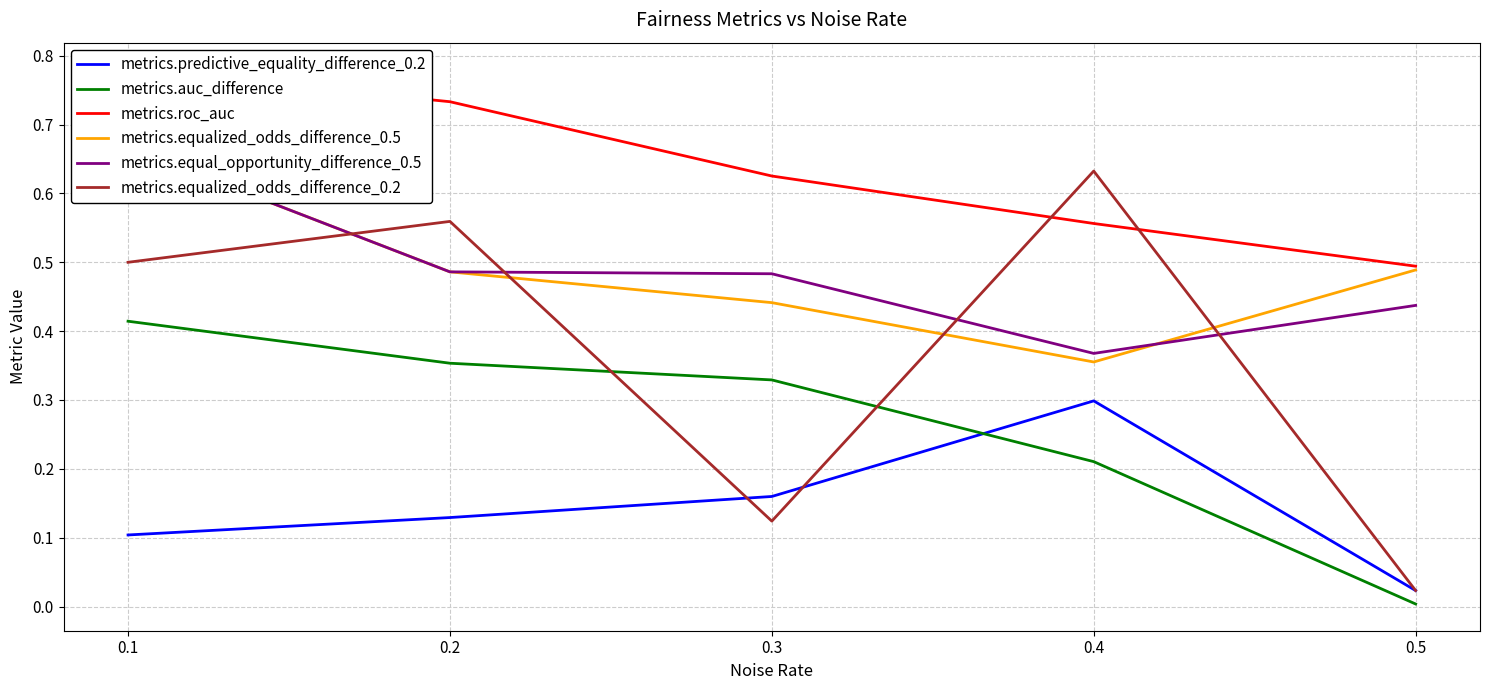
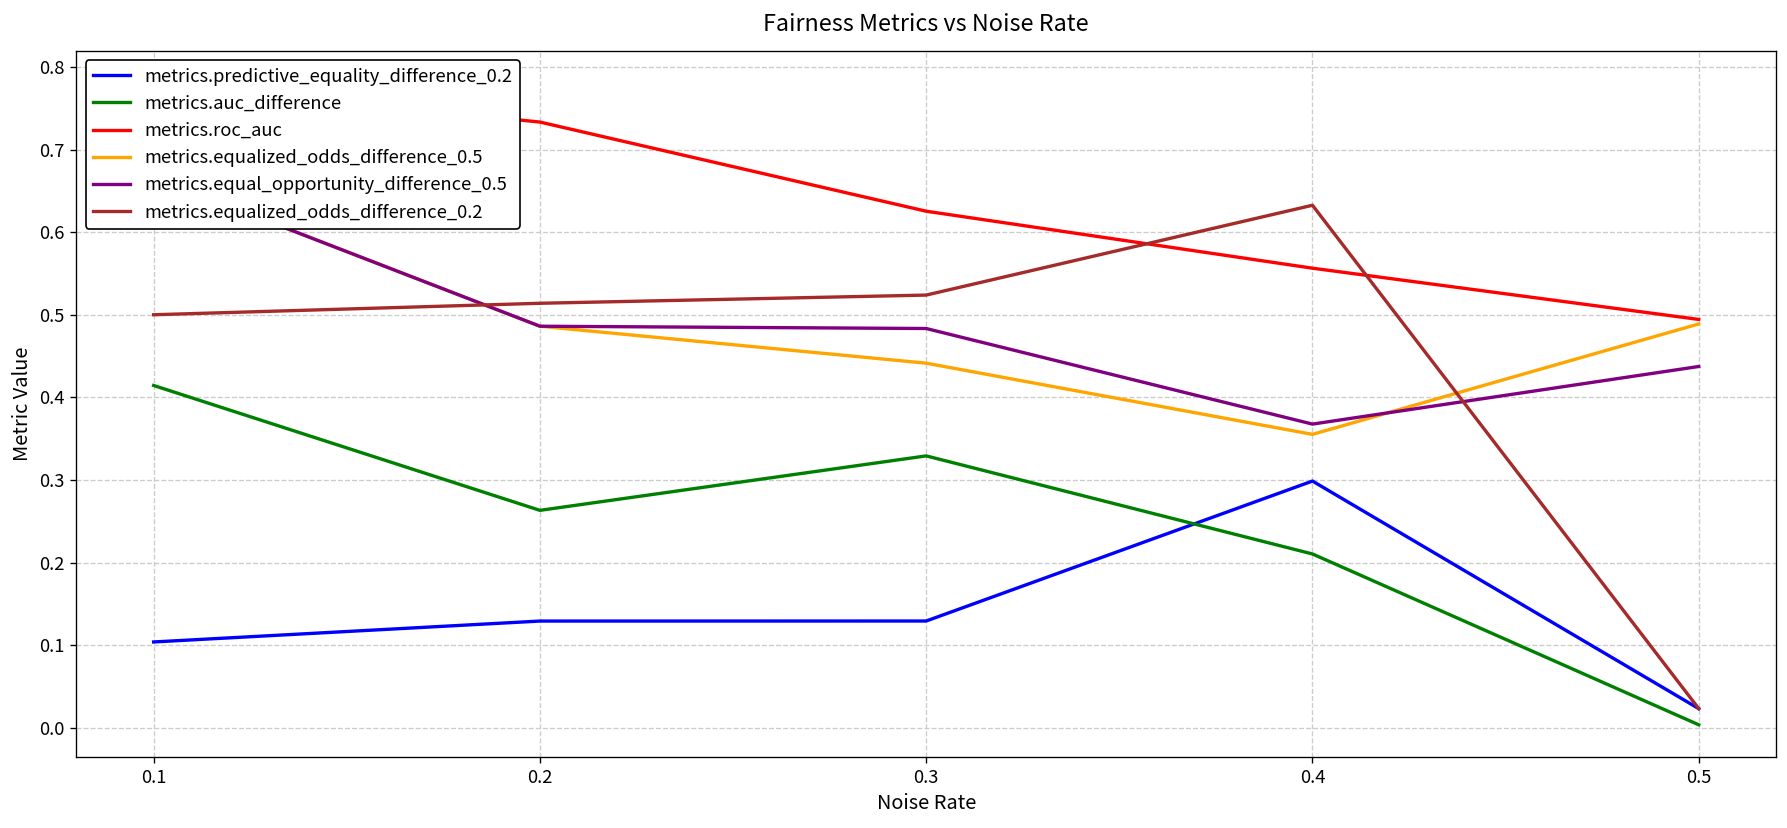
  {
    "metrics.predictive_equality_difference_0.2": {
      "0.1": 0.10,
      "0.2": 0.13,
-     "0.3": 0.16,
+     "0.3": 0.13,
      "0.4": 0.30
    },
    "metrics.auc_difference": {
      "0.1": 0.41,
-     "0.2": 0.35,
+     "0.2": 0.26,
      "0.3": 0.33,
      "0.4": 0.21,
      "0.5": 0.00
    },
    "metrics.roc_auc": {
      "0.2": 0.73,
      "0.3": 0.63,
      "0.4": 0.56,
      "0.5": 0.49
    },
    "metrics.equalized_odds_difference_0.5": {
      "0.3": 0.44,
      "0.4": 0.36,
      "0.5": 0.49
    },
    "metrics.equal_opportunity_difference_0.5": {
      "0.3": 0.48,
      "0.4": 0.37,
      "0.5": 0.44
    },
    "metrics.equalized_odds_difference_0.2": {
      "0.1": 0.50,
-     "0.2": 0.56,
-     "0.3": 0.12,
+     "0.2": 0.51,
+     "0.3": 0.52,
      "0.4": 0.63
    }
  }
